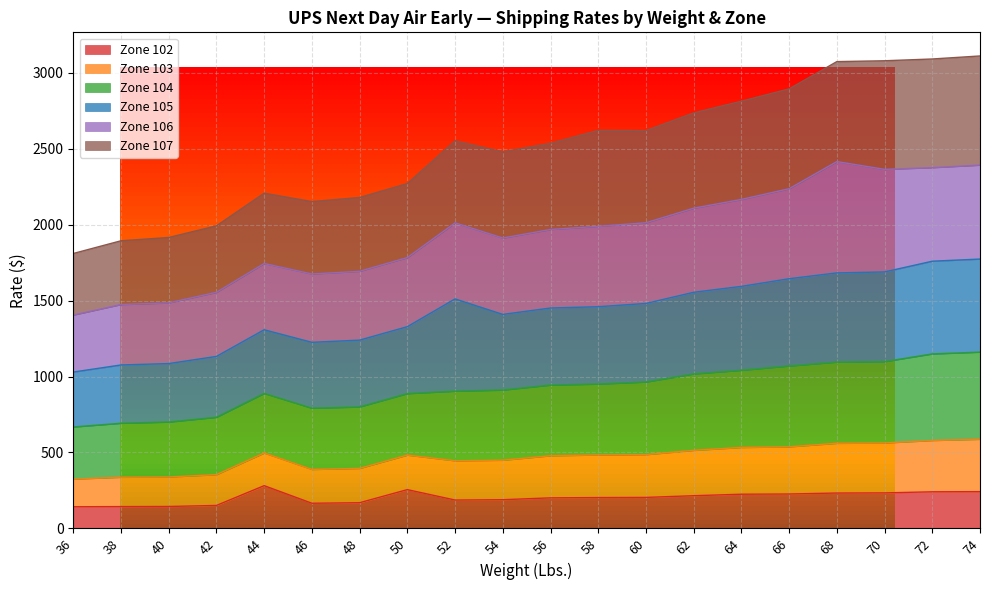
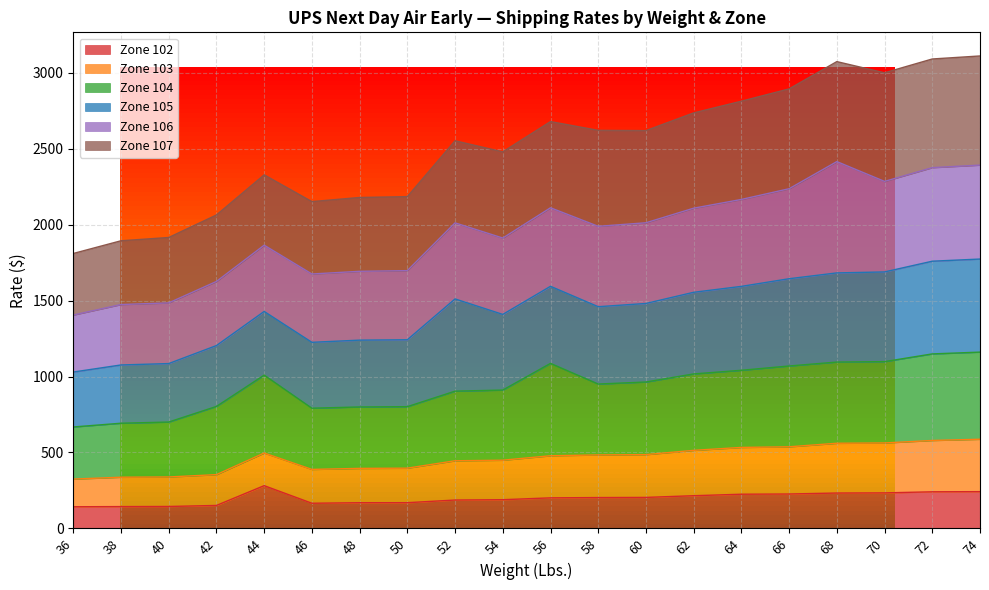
  {
    "UPS Next Day Air Early — Shipping Rates by Weight & Zone": {
      "Zone 102": {
        "36": 140,
        "38": 140,
        "40": 140,
        "42": 150,
        "44": 280,
        "46": 170,
        "48": 170,
-       "50": 260,
+       "50": 170,
        "52": 190,
        "54": 190,
        "56": 200,
        "58": 200,
        "60": 200,
        "62": 220,
        "64": 230,
        "66": 230,
        "68": 230,
        "70": 230,
        "72": 240,
        "74": 240
      },
      "Zone 103": {
        "36": 180,
        "38": 190,
        "40": 190,
        "42": 200,
        "44": 210,
        "46": 220,
        "48": 230,
        "50": 230,
        "52": 260,
        "54": 260,
        "56": 280,
        "58": 280,
        "60": 280,
        "62": 300,
        "64": 310,
        "66": 310,
        "68": 330,
        "70": 330,
        "72": 340,
        "74": 350
      },
      "Zone 104": {
        "36": 340,
        "38": 360,
        "40": 360,
-       "42": 380,
-       "44": 390,
+       "42": 450,
+       "44": 510,
        "46": 400,
        "48": 400,
        "50": 400,
        "52": 460,
        "54": 460,
-       "56": 470,
+       "56": 610,
        "58": 470,
        "60": 480,
        "62": 500,
        "64": 510,
        "66": 530,
        "68": 530,
        "70": 540,
        "72": 570,
        "74": 570
      },
      "Zone 105": {
        "36": 360,
        "38": 380,
        "40": 380,
        "42": 400,
        "44": 420,
        "46": 430,
        "48": 440,
        "50": 440,
        "52": 610,
        "54": 500,
        "56": 510,
        "58": 510,
        "60": 520,
        "62": 540,
        "64": 550,
        "66": 570,
        "68": 590,
        "70": 590,
        "72": 610,
        "74": 610
      },
      "Zone 106": {
        "36": 380,
        "38": 400,
        "40": 400,
        "42": 420,
        "44": 440,
        "46": 450,
        "48": 450,
        "50": 460,
        "52": 500,
        "54": 500,
        "56": 520,
        "58": 530,
        "60": 530,
        "62": 550,
        "64": 570,
        "66": 590,
        "68": 730,
-       "70": 680,
+       "70": 600,
        "72": 620,
        "74": 620
      },
      "Zone 107": {
        "36": 410,
        "38": 420,
        "40": 430,
        "42": 440,
        "44": 460,
        "46": 480,
        "48": 490,
        "50": 490,
        "52": 540,
        "54": 570,
        "56": 570,
        "58": 630,
        "60": 610,
        "62": 630,
        "64": 650,
        "66": 660,
        "68": 660,
        "70": 710,
        "72": 720,
        "74": 720
      }
    }
  }
